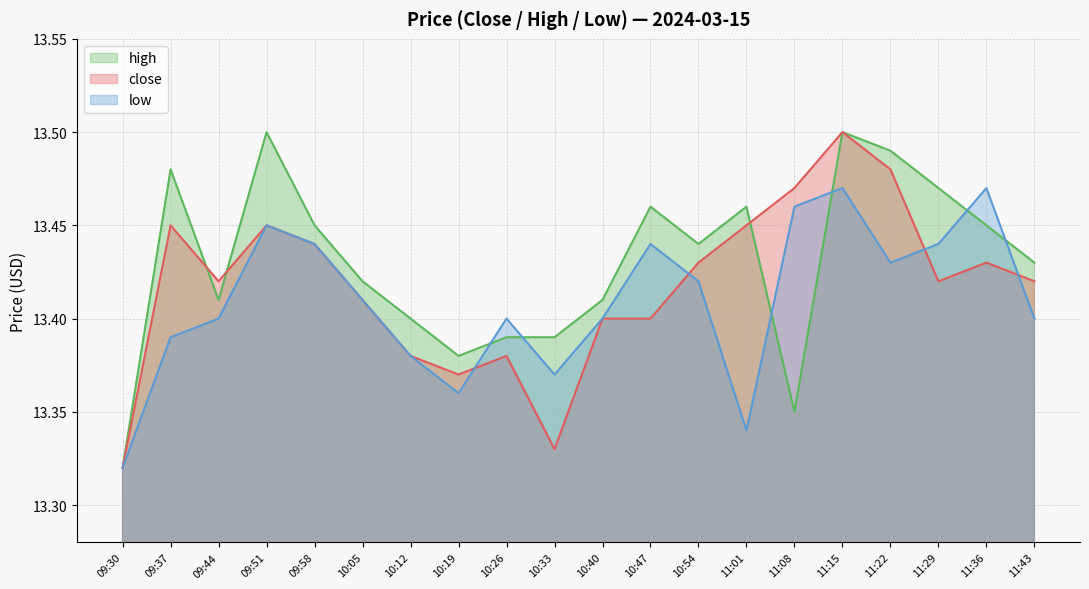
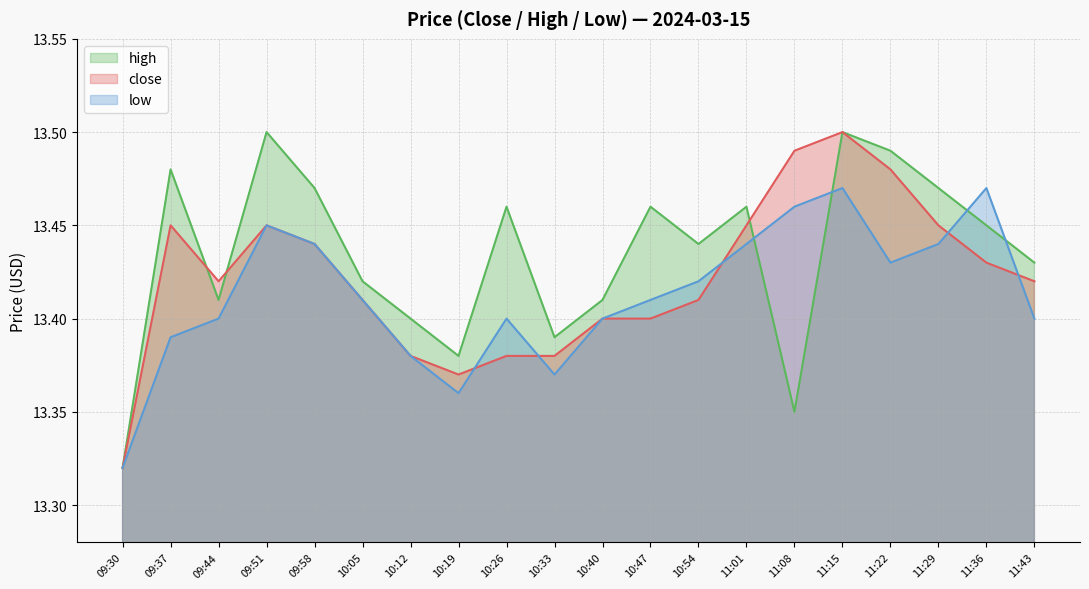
  {
    "high": {
      "09:37": 13.48,
      "09:44": 13.41,
      "09:51": 13.50,
-     "09:58": 13.45,
+     "09:58": 13.47,
      "10:05": 13.42,
      "10:12": 13.40,
      "10:19": 13.38,
-     "10:26": 13.39,
+     "10:26": 13.46,
      "10:33": 13.39,
      "10:40": 13.41,
      "10:47": 13.46,
      "10:54": 13.44,
      "11:01": 13.46,
      "11:08": 13.35,
      "11:22": 13.49,
      "11:29": 13.47,
      "11:36": 13.45,
      "11:43": 13.43
    },
    "close": {
      "09:37": 13.45,
      "09:44": 13.42,
      "10:19": 13.37,
      "10:26": 13.38,
-     "10:33": 13.33,
+     "10:33": 13.38,
      "10:47": 13.40,
-     "10:54": 13.43,
+     "10:54": 13.41,
      "11:01": 13.45,
-     "11:08": 13.47,
+     "11:08": 13.49,
      "11:22": 13.48,
-     "11:29": 13.42,
+     "11:29": 13.45,
      "11:36": 13.43,
      "11:43": 13.42
    },
    "low": {
      "09:37": 13.39,
      "09:44": 13.40,
      "10:19": 13.36,
      "10:26": 13.40,
      "10:33": 13.37,
-     "10:47": 13.44,
+     "10:47": 13.41,
      "10:54": 13.42,
-     "11:01": 13.34,
+     "11:01": 13.44,
      "11:08": 13.46,
      "11:15": 13.47,
      "11:22": 13.43,
      "11:29": 13.44,
      "11:36": 13.47,
      "11:43": 13.40
    }
  }
